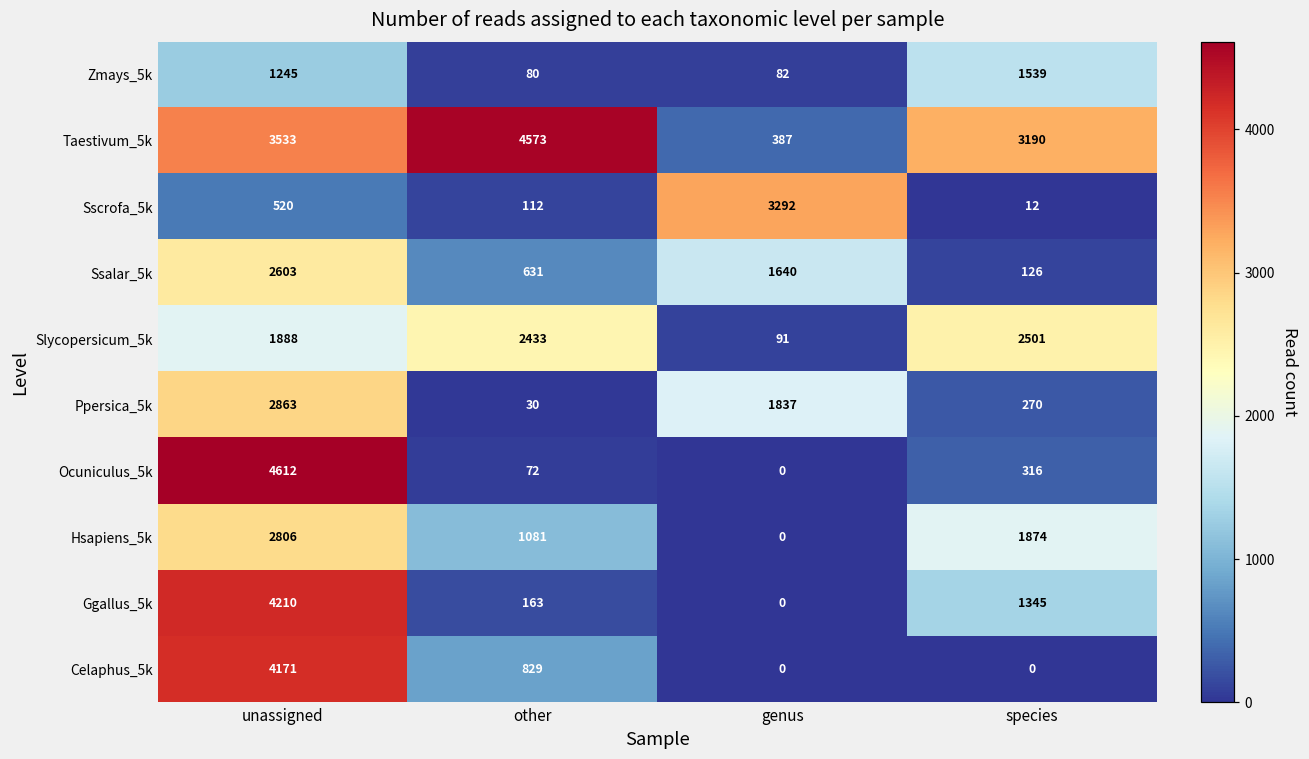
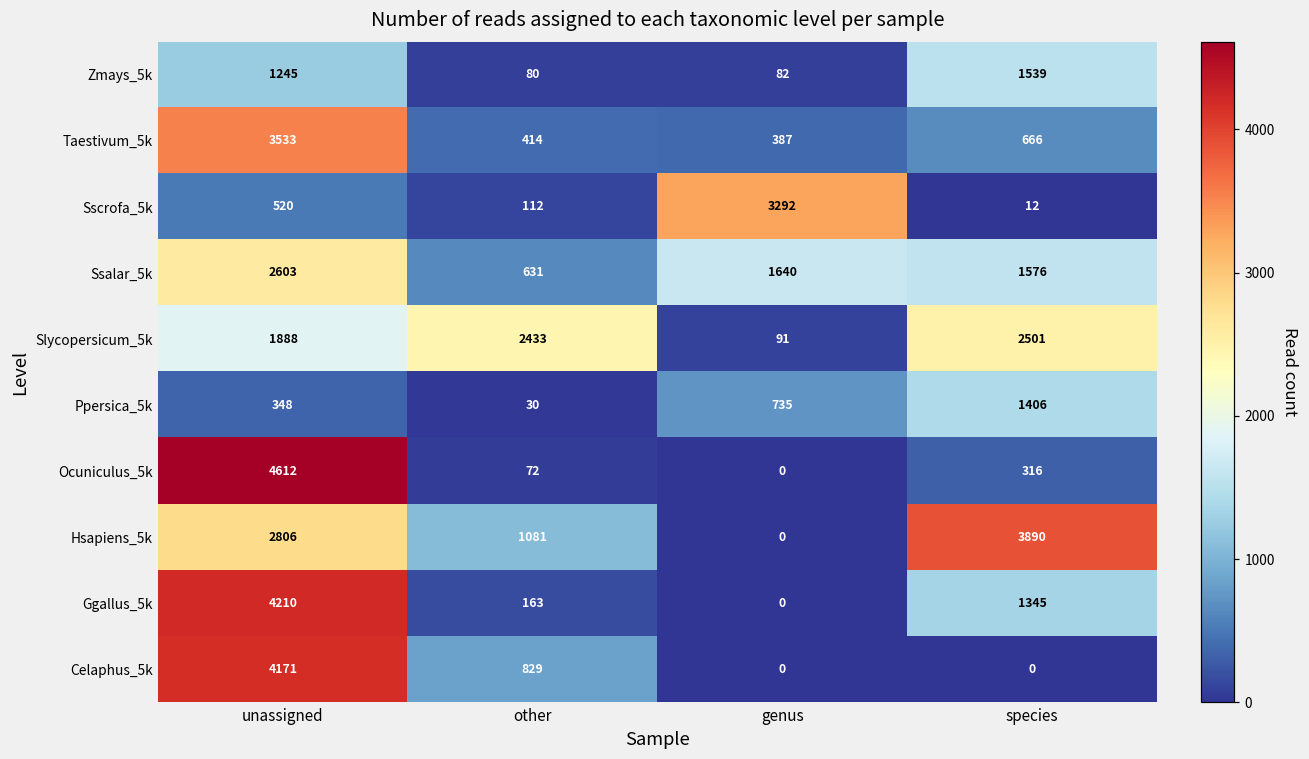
  {
    "Zmays_5k": {
      "unassigned": 1245,
      "other": 80,
      "genus": 82,
      "species": 1539
    },
    "Taestivum_5k": {
      "unassigned": 3533,
-     "other": 4573,
+     "other": 414,
      "genus": 387,
-     "species": 3190
+     "species": 666
    },
    "Sscrofa_5k": {
      "unassigned": 520,
      "other": 112,
      "genus": 3292,
      "species": 12
    },
    "Ssalar_5k": {
      "unassigned": 2603,
      "other": 631,
      "genus": 1640,
-     "species": 126
+     "species": 1576
    },
    "Slycopersicum_5k": {
      "unassigned": 1888,
      "other": 2433,
      "genus": 91,
      "species": 2501
    },
    "Ppersica_5k": {
-     "unassigned": 2863,
+     "unassigned": 348,
      "other": 30,
-     "genus": 1837,
-     "species": 270
+     "genus": 735,
+     "species": 1406
    },
    "Ocuniculus_5k": {
      "unassigned": 4612,
      "other": 72,
      "genus": 0,
      "species": 316
    },
    "Hsapiens_5k": {
      "unassigned": 2806,
      "other": 1081,
      "genus": 0,
-     "species": 1874
+     "species": 3890
    },
    "Ggallus_5k": {
      "unassigned": 4210,
      "other": 163,
      "genus": 0,
      "species": 1345
    },
    "Celaphus_5k": {
      "unassigned": 4171,
      "other": 829,
      "genus": 0,
      "species": 0
    }
  }
